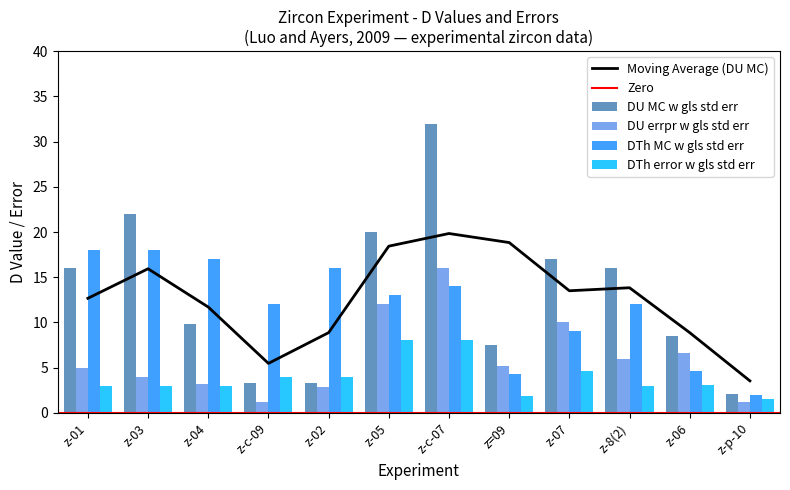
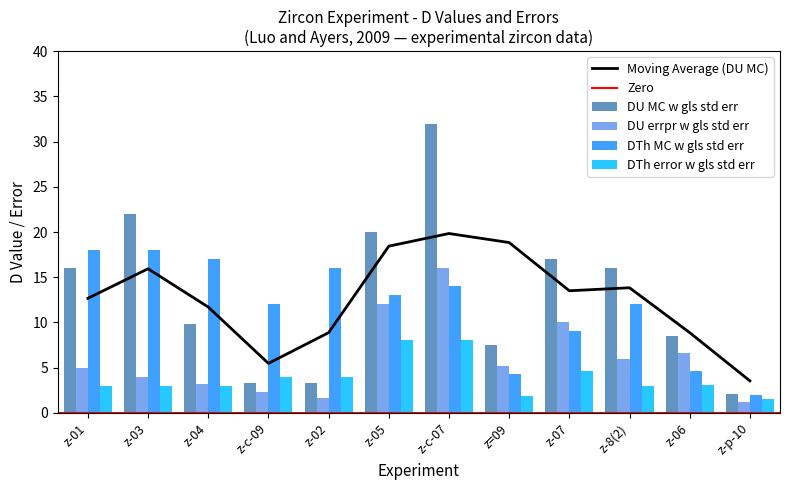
  {
    "DU MC w gls std err": {
      "z-01": 16,
      "z-03": 22,
      "z-04": 10,
      "z-c-09": 3,
      "z-02": 3,
      "z-05": 20,
      "z-c-07": 32,
      "z=09": 8,
      "z-07": 17,
      "z-8(2)": 16,
      "z-06": 9,
      "z-p-10": 2
    },
    "Moving Average (DU MC)": {
      "z-01": 13,
      "z-03": 16,
      "z-04": 12,
      "z-c-09": 5,
      "z-02": 9,
      "z-05": 18,
      "z-c-07": 20,
      "z=09": 19,
      "z-07": 14,
      "z-8(2)": 14,
      "z-06": 9,
      "z-p-10": 4
    },
    "DU errpr w gls std err": {
      "z-01": 5,
      "z-03": 4,
      "z-04": 3,
-     "z-c-09": 1,
-     "z-02": 3,
+     "z-c-09": 2,
+     "z-02": 2,
      "z-05": 12,
      "z-c-07": 16,
      "z=09": 5,
      "z-07": 10,
      "z-8(2)": 6,
      "z-06": 7,
      "z-p-10": 1
    }
  }
